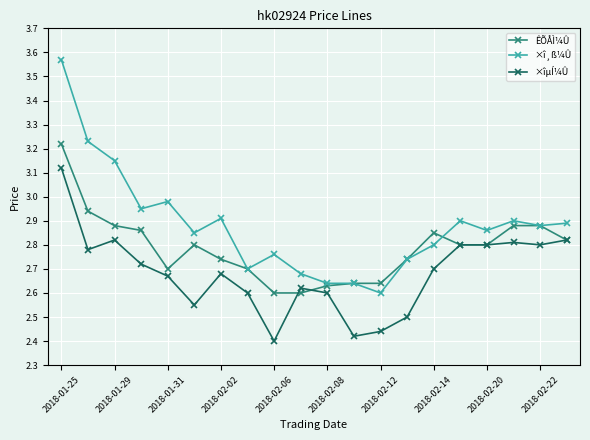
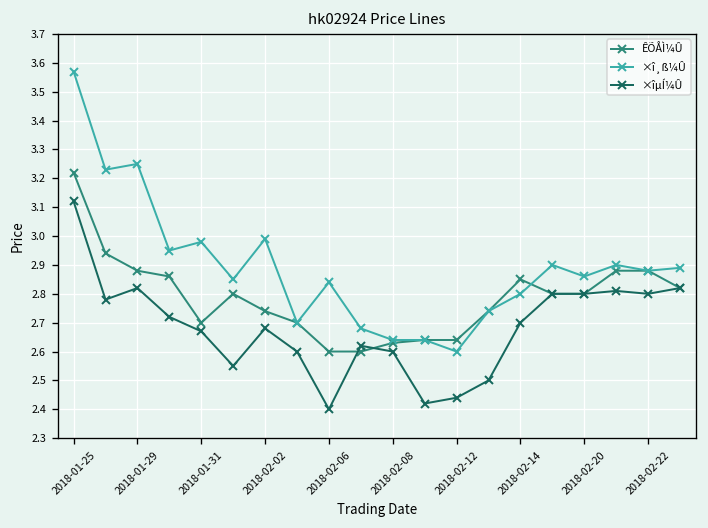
  {
    "×î¸ß¼Û": {
      "2018-01-25": 3.57,
-     "2018-01-29": 3.15,
+     "2018-01-29": 3.25,
      "2018-01-31": 2.98,
-     "2018-02-02": 2.91,
-     "2018-02-06": 2.76,
+     "2018-02-02": 2.99,
+     "2018-02-06": 2.84,
      "2018-02-12": 2.60,
      "2018-02-14": 2.80,
      "2018-02-20": 2.86
    }
  }
